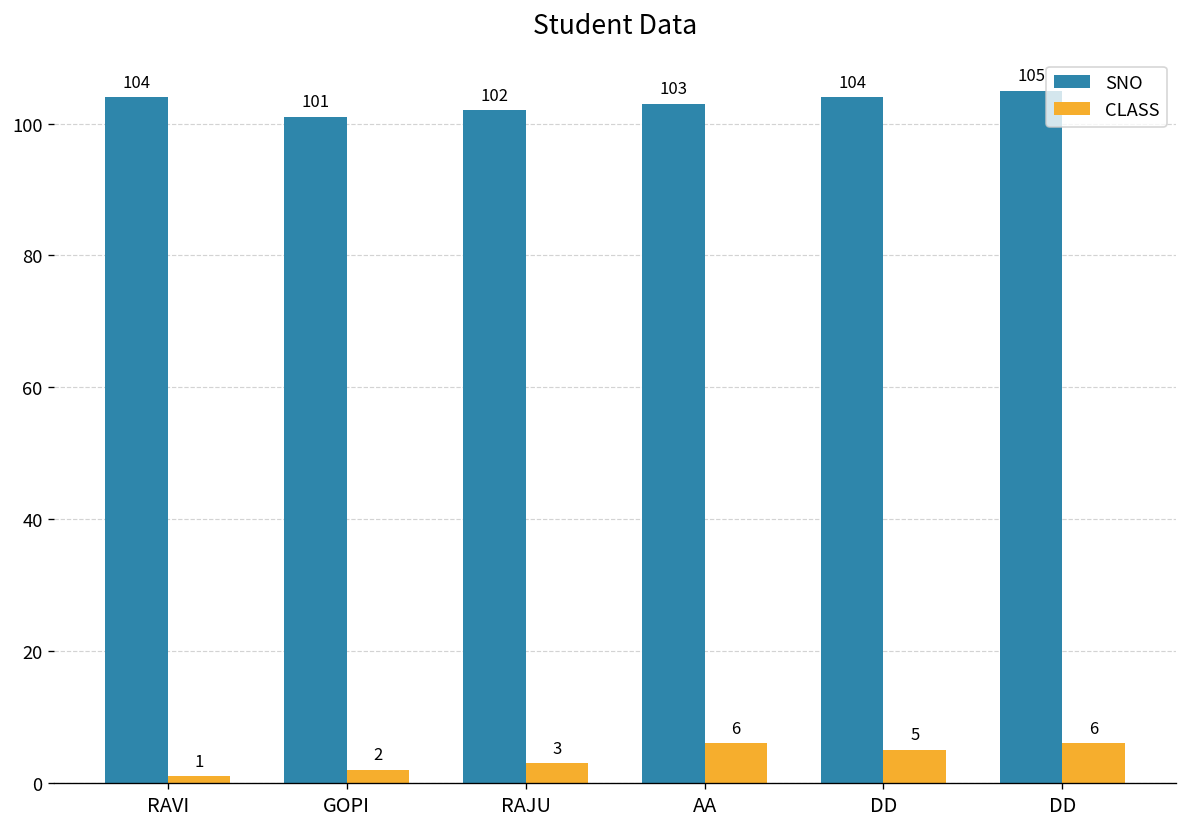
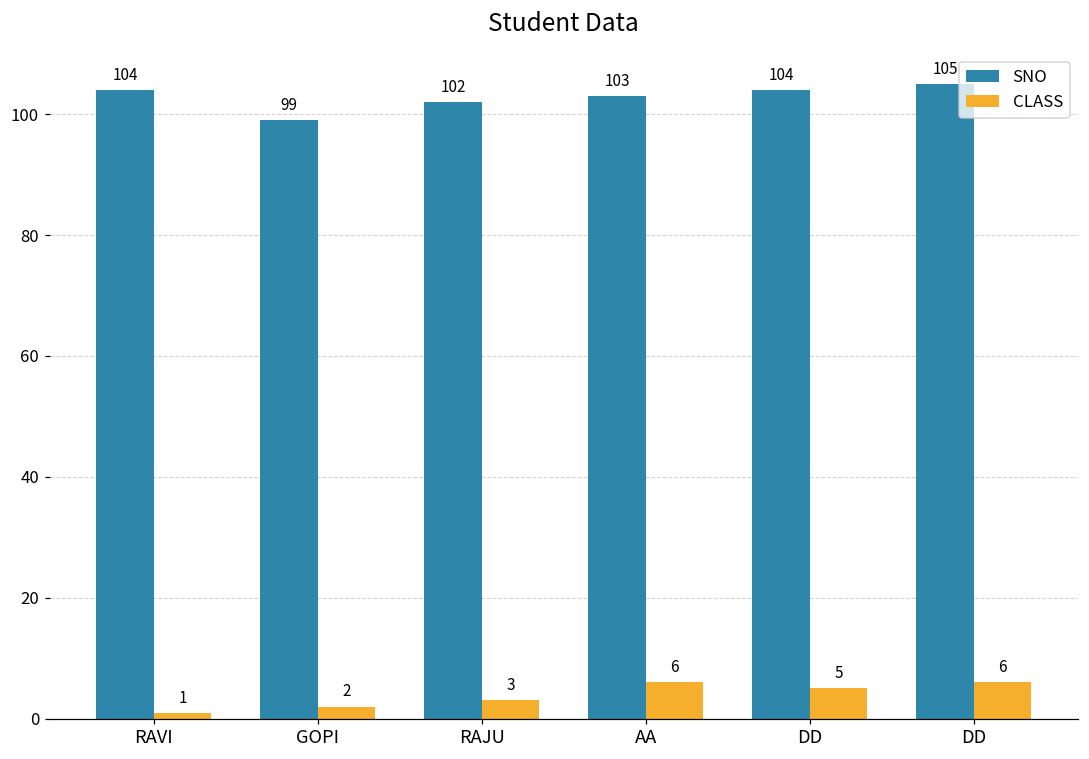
  {
    "SNO": {
      "RAVI": 104,
-     "GOPI": 101,
+     "GOPI": 99,
      "RAJU": 102,
      "AA": 103
    },
    "CLASS": {
      "RAVI": 1,
      "GOPI": 2,
      "RAJU": 3,
      "AA": 6
    }
  }
